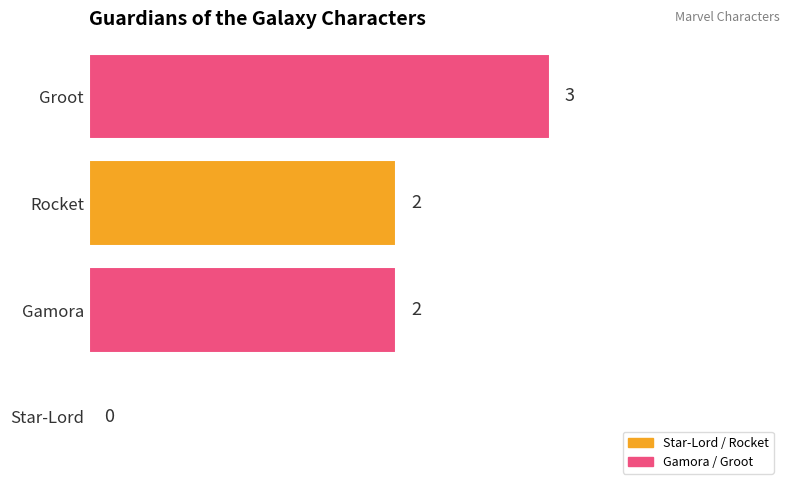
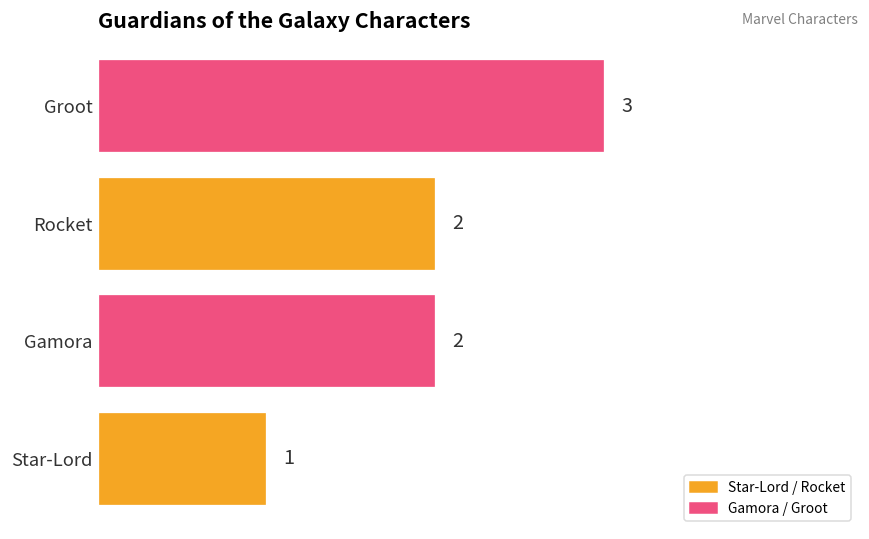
  {
    "Groot": 3,
    "Rocket": 2,
    "Gamora": 2,
-   "Star-Lord": 0
+   "Star-Lord": 1
  }
